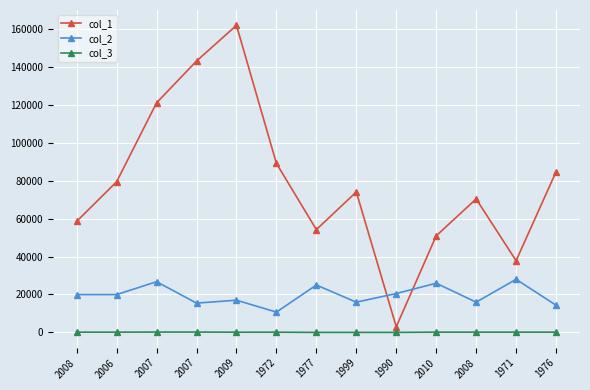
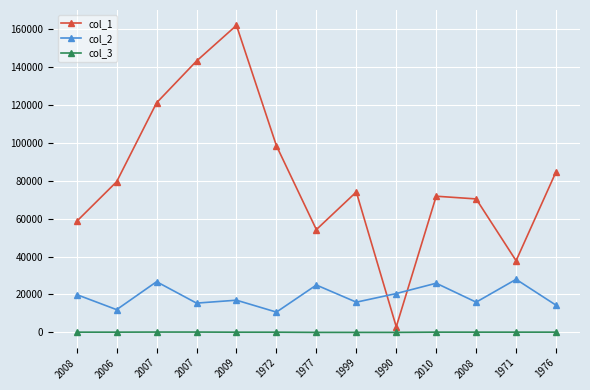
  {
    "col_1": {
      "2006": 80000,
      "2009": 162000,
-     "1972": 89000,
+     "1972": 99000,
      "1977": 54000,
      "1999": 74000,
      "1990": 3000,
-     "2010": 51000,
+     "2010": 72000,
      "1971": 38000,
      "1976": 85000
    },
    "col_2": {
-     "2006": 20000,
+     "2006": 12000,
      "2009": 17000,
      "1972": 11000,
      "1977": 25000,
      "1999": 16000,
      "1990": 21000,
      "2010": 26000,
      "1971": 28000,
      "1976": 14000
    },
    "col_3": {
      "2006": 0,
      "2009": 0,
      "1972": 0,
      "1977": 0,
      "1999": 0,
      "1990": 0,
      "2010": 0,
      "1971": 0,
      "1976": 0
    }
  }
